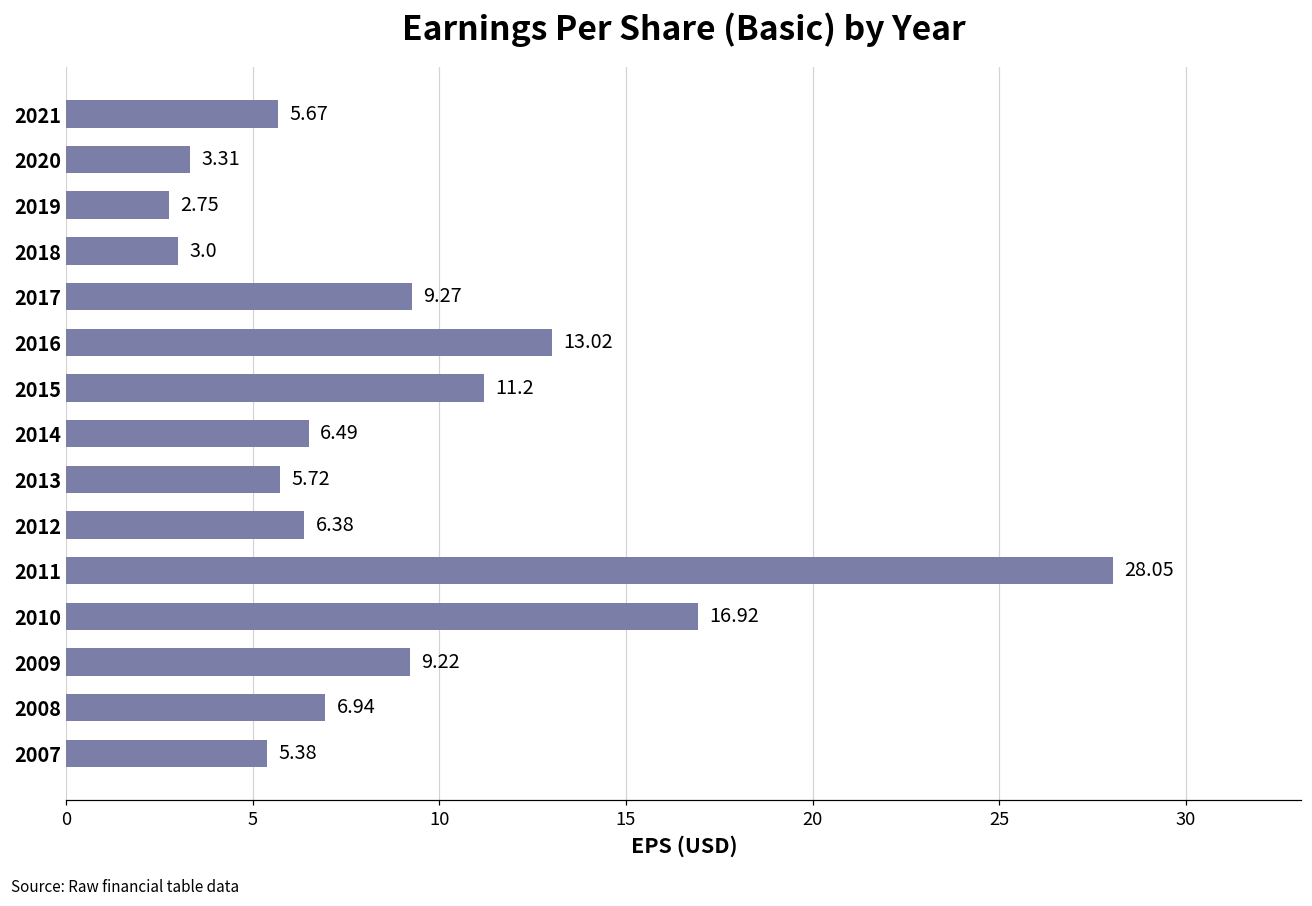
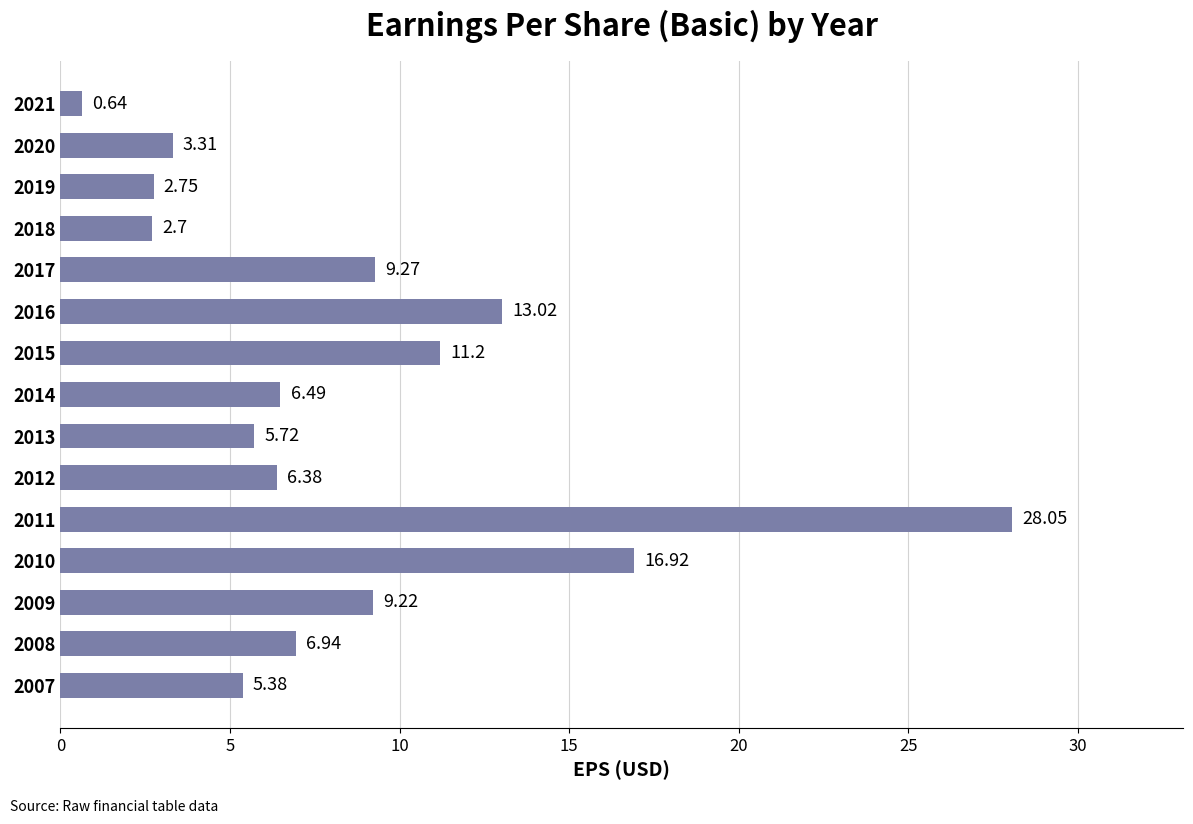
  {
-   "2021": 5.67,
+   "2021": 0.64,
    "2020": 3.31,
    "2019": 2.75,
-   "2018": 3.0,
+   "2018": 2.7,
    "2017": 9.27,
    "2016": 13.02,
    "2015": 11.2,
    "2014": 6.49,
    "2013": 5.72,
    "2012": 6.38,
    "2011": 28.05,
    "2010": 16.92,
    "2009": 9.22,
    "2008": 6.94,
    "2007": 5.38
  }
